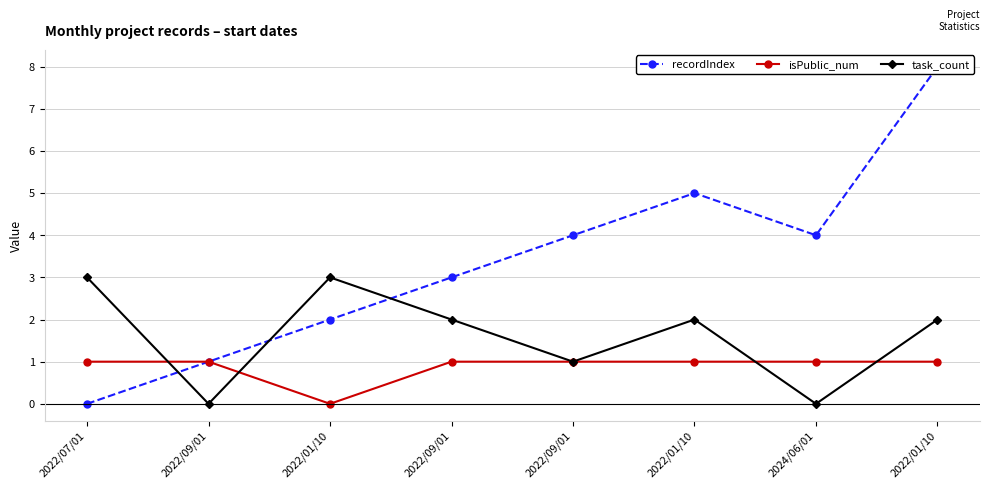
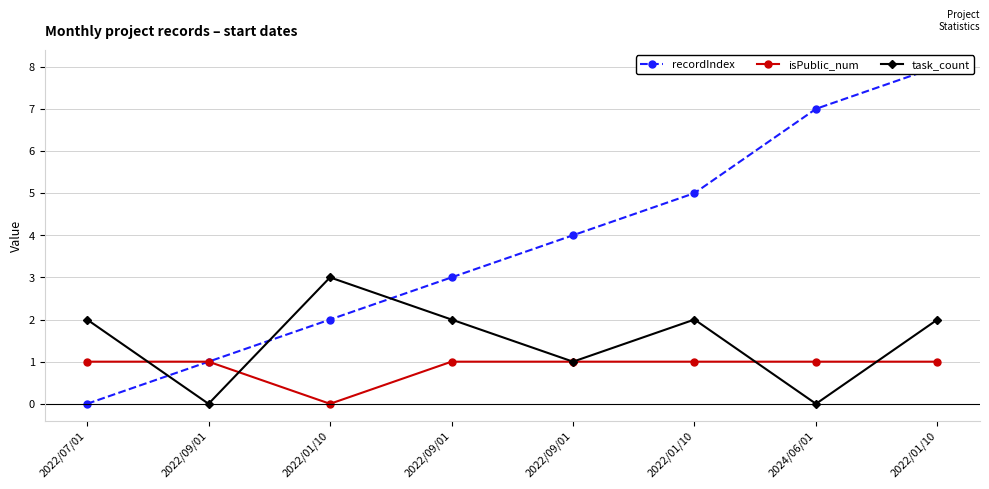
  {
    "recordIndex": {
      "2022/07/01": 0,
-     "2024/06/01": 4
+     "2024/06/01": 7
    },
    "isPublic_num": {
      "2022/07/01": 1,
      "2024/06/01": 1
    },
    "task_count": {
-     "2022/07/01": 3,
+     "2022/07/01": 2,
      "2024/06/01": 0
    }
  }
